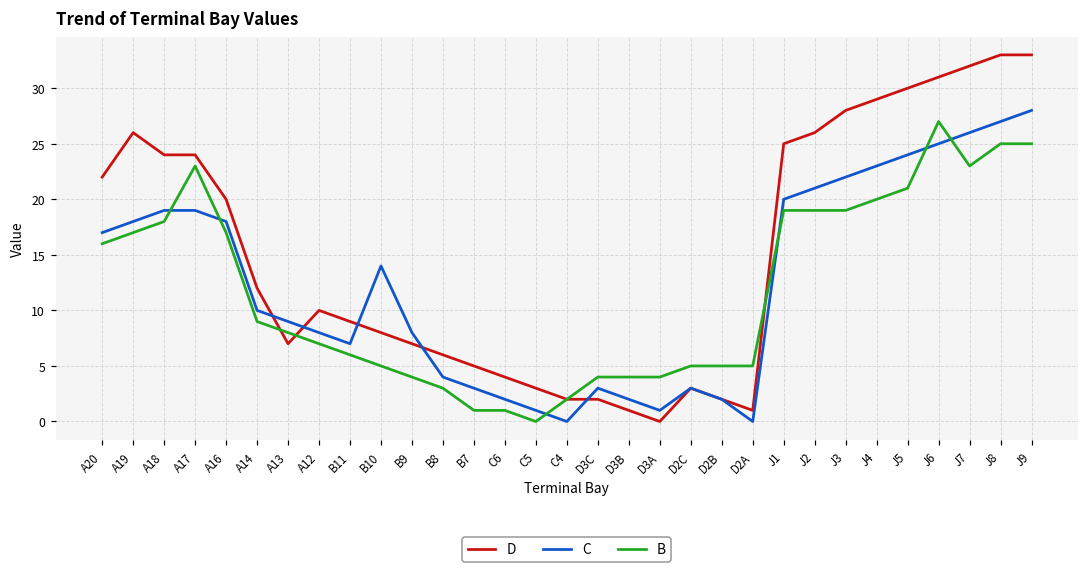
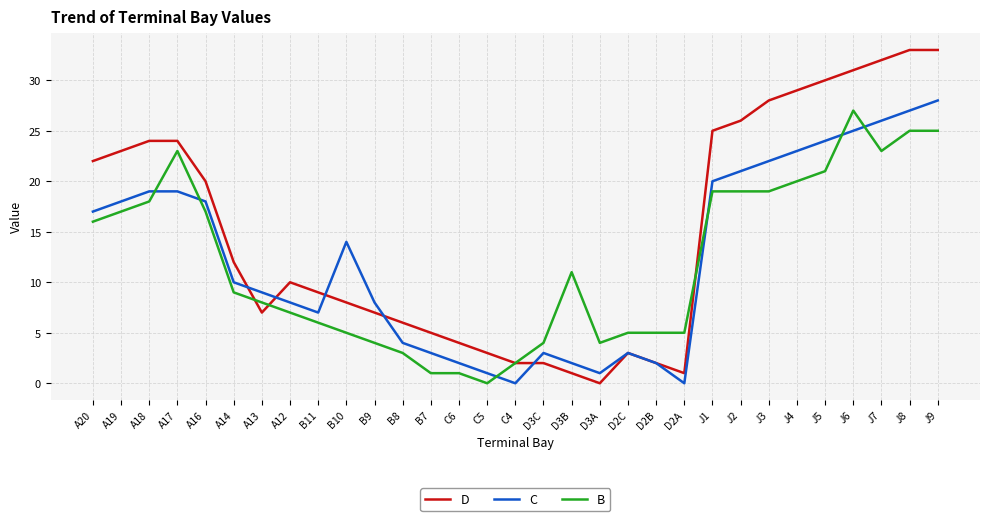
  {
    "D": {
      "A20": 22,
-     "A19": 26,
+     "A19": 23,
      "A18": 24,
      "A17": 24,
      "A16": 20,
      "A14": 12,
      "A13": 7,
      "A12": 10,
      "B11": 9,
      "B10": 8,
      "B9": 7,
      "B8": 6,
      "B7": 5,
      "C6": 4,
      "C5": 3,
      "D3C": 2,
      "D3B": 1,
      "D3A": 0,
      "D2A": 1,
      "J1": 25,
      "J2": 26,
      "J3": 28,
      "J4": 29,
      "J5": 30,
      "J6": 31,
      "J7": 32,
      "J8": 33,
      "J9": 33
    },
    "C": {
      "A20": 17,
      "A19": 18,
      "A18": 19,
      "A17": 19,
      "A16": 18,
      "A14": 10,
      "A13": 9,
      "A12": 8,
      "B11": 7,
      "B10": 14,
      "B9": 8,
      "B8": 4,
      "B7": 3,
      "C6": 2,
      "C5": 1,
      "C4": 0,
      "D3C": 3,
      "D3B": 2,
      "D3A": 1,
      "D2A": 0,
      "J1": 20,
      "J2": 21,
      "J3": 22,
      "J4": 23,
      "J5": 24,
      "J6": 25,
      "J7": 26,
      "J8": 27,
      "J9": 28
    },
    "B": {
      "A20": 16,
      "A19": 17,
      "A18": 18,
      "A17": 23,
      "A16": 17,
      "A14": 9,
      "A13": 8,
      "A12": 7,
      "B11": 6,
      "B10": 5,
      "B9": 4,
      "B8": 3,
      "B7": 1,
      "C6": 1,
      "C5": 0,
      "D3C": 4,
-     "D3B": 4,
+     "D3B": 11,
      "D3A": 4,
      "D2C": 5,
      "D2B": 5,
      "D2A": 5,
      "J1": 19,
      "J2": 19,
      "J3": 19,
      "J4": 20,
      "J5": 21,
      "J6": 27,
      "J7": 23,
      "J8": 25,
      "J9": 25
    }
  }
